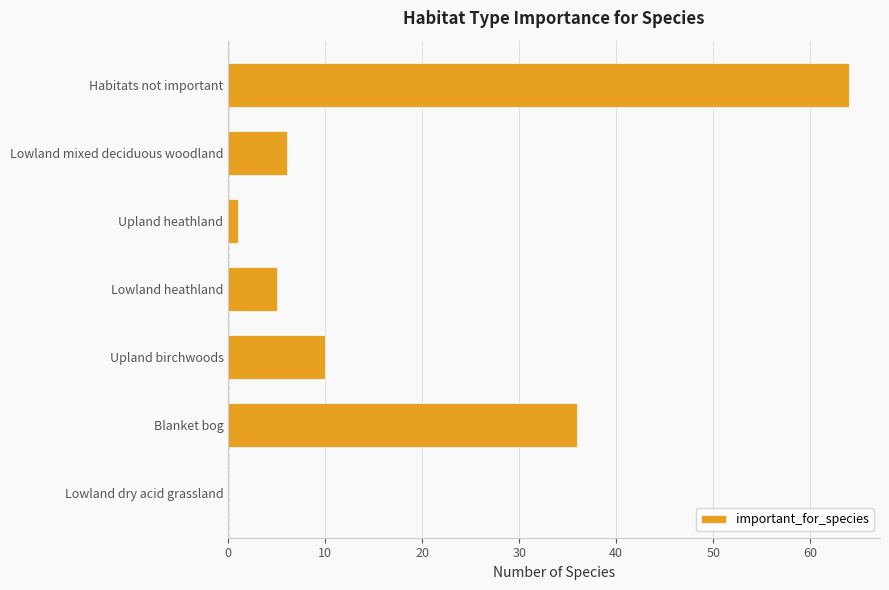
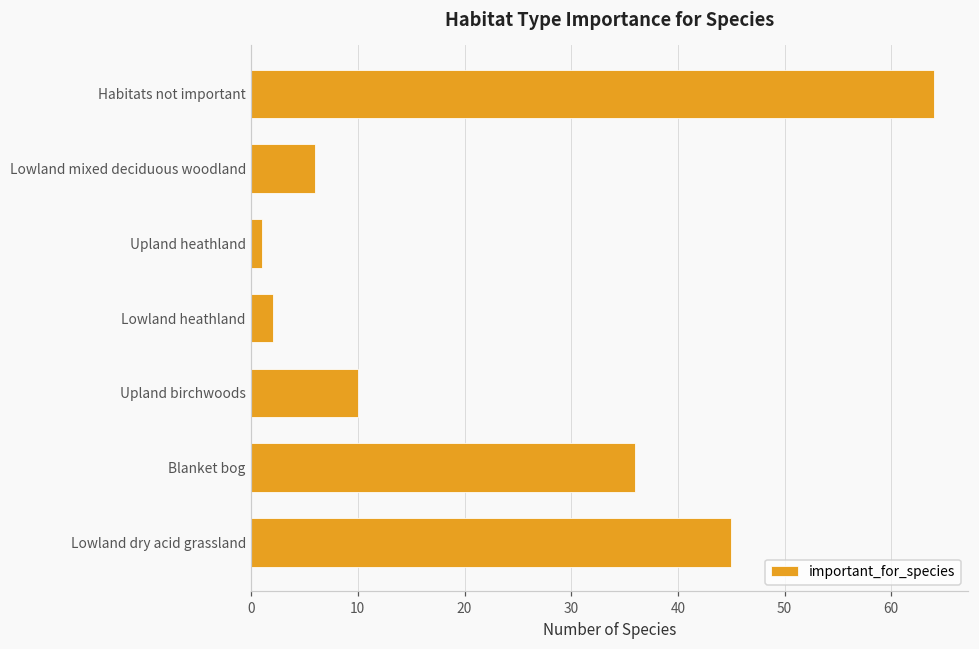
  {
    "Habitats not important": 64,
    "Lowland mixed deciduous woodland": 6,
    "Upland heathland": 1,
-   "Lowland heathland": 5,
+   "Lowland heathland": 2,
    "Upland birchwoods": 10,
    "Blanket bog": 36,
-   "Lowland dry acid grassland": 0
+   "Lowland dry acid grassland": 45
  }
